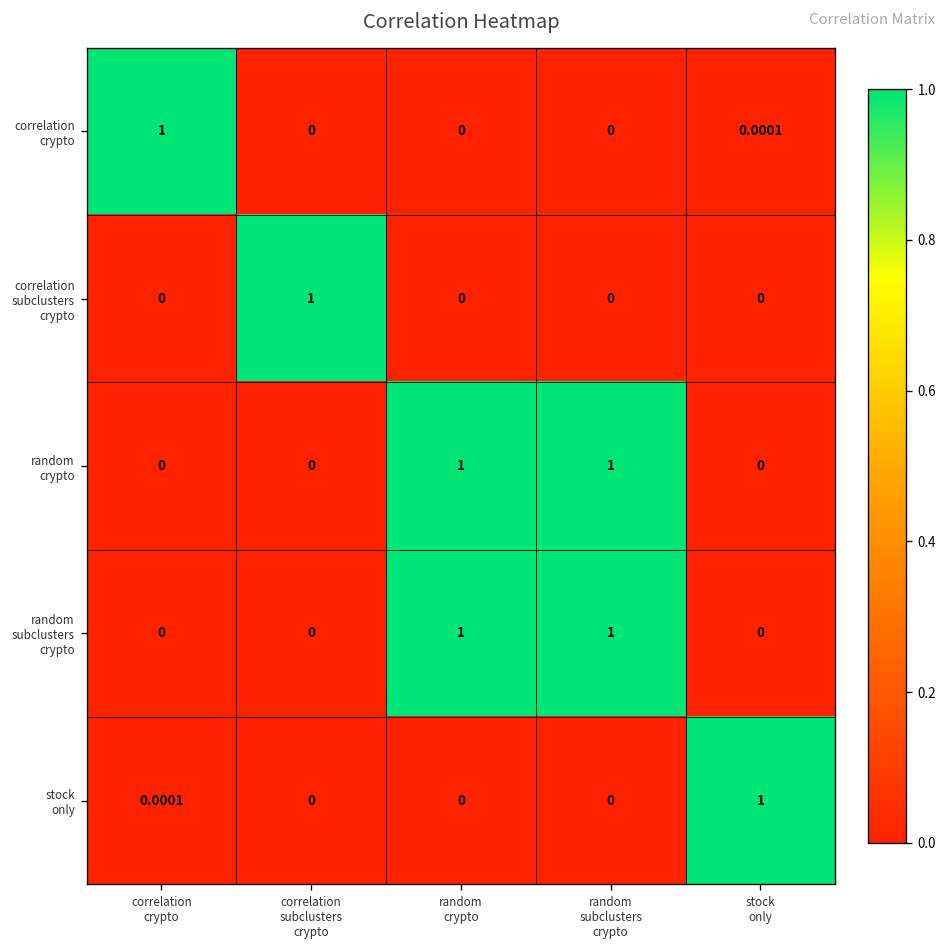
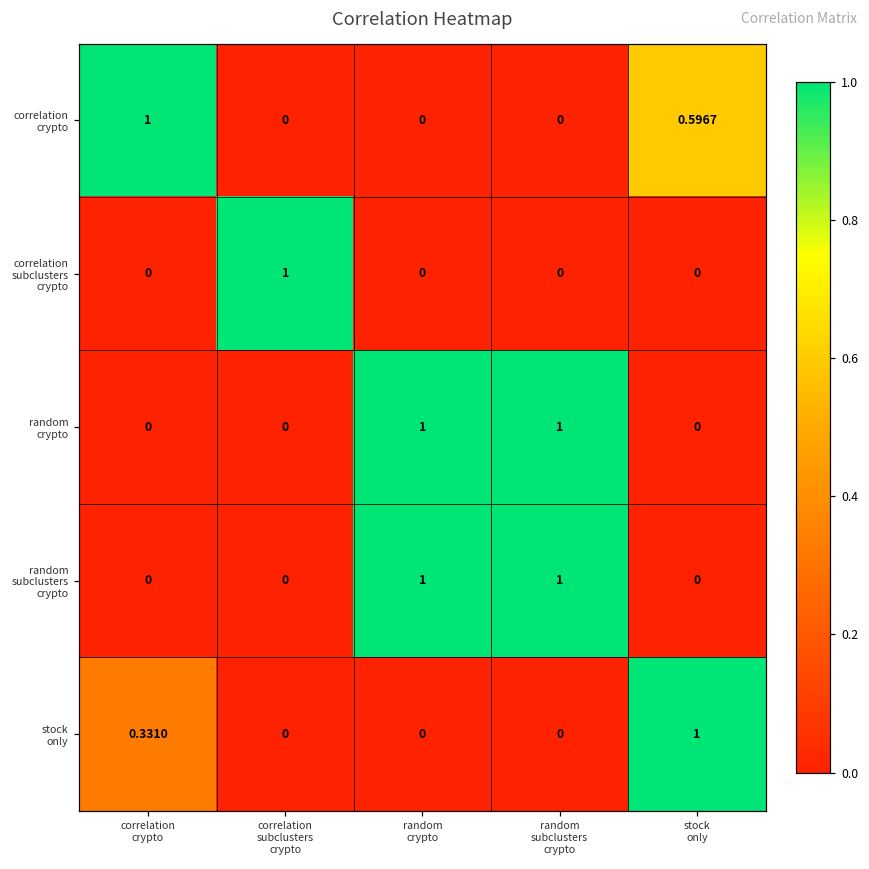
  {
    "correlation crypto": {
      "correlation crypto": 1,
      "correlation subclusters crypto": 0,
      "random crypto": 0,
      "random subclusters crypto": 0,
-     "stock only": 0.0001
+     "stock only": 0.5967
    },
    "correlation subclusters crypto": {
      "correlation crypto": 0,
      "correlation subclusters crypto": 1,
      "random crypto": 0,
      "random subclusters crypto": 0,
      "stock only": 0
    },
    "random crypto": {
      "correlation crypto": 0,
      "correlation subclusters crypto": 0,
      "random crypto": 1,
      "random subclusters crypto": 1,
      "stock only": 0
    },
    "random subclusters crypto": {
      "correlation crypto": 0,
      "correlation subclusters crypto": 0,
      "random crypto": 1,
      "random subclusters crypto": 1,
      "stock only": 0
    },
    "stock only": {
-     "correlation crypto": 0.0001,
+     "correlation crypto": 0.3310,
      "correlation subclusters crypto": 0,
      "random crypto": 0,
      "random subclusters crypto": 0,
      "stock only": 1
    }
  }
